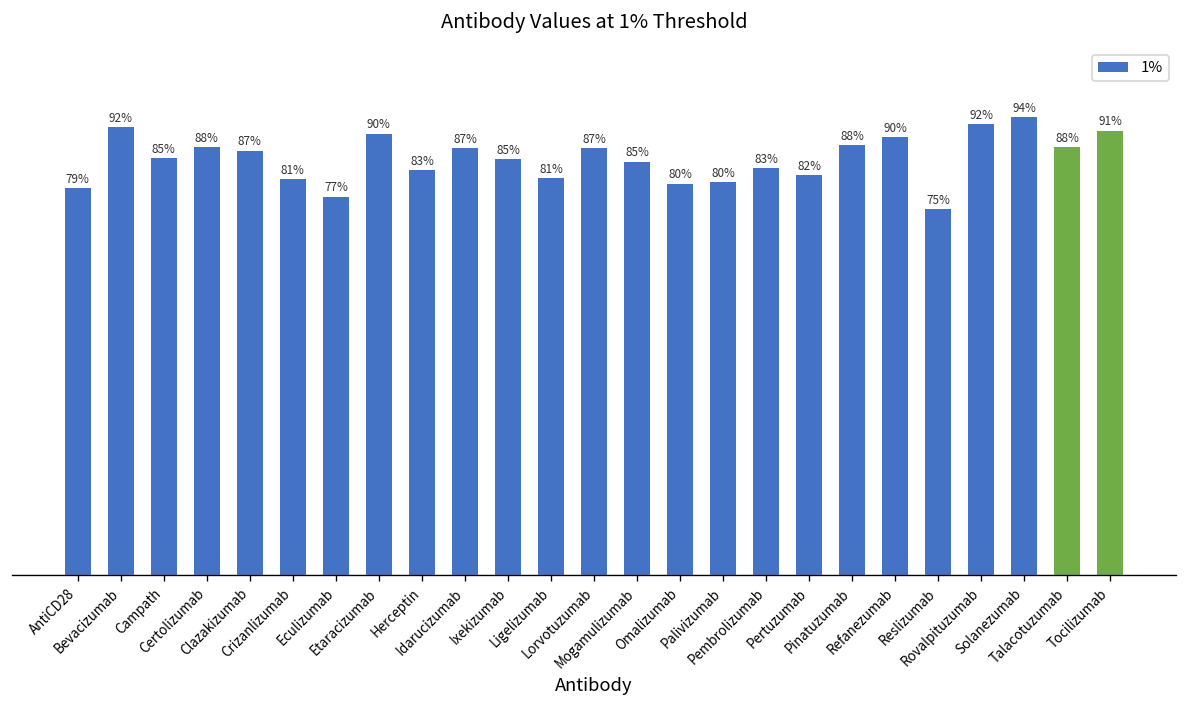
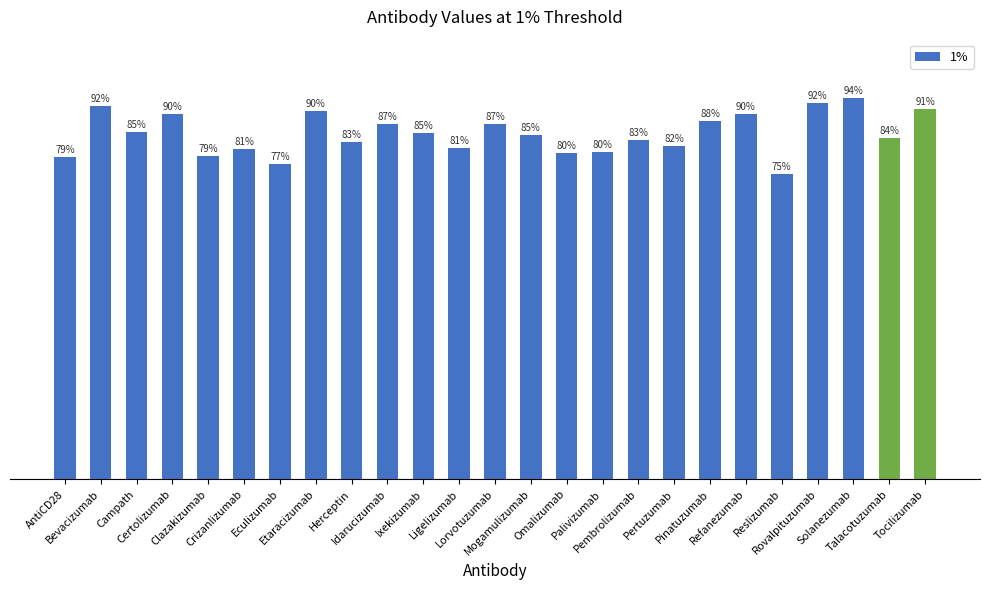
  {
    "AntiCD28": "79%",
    "Bevacizumab": "92%",
    "Campath": "85%",
-   "Certolizumab": "88%",
-   "Clazakizumab": "87%",
+   "Certolizumab": "90%",
+   "Clazakizumab": "79%",
    "Crizanlizumab": "81%",
    "Eculizumab": "77%",
    "Etaracizumab": "90%",
    "Herceptin": "83%",
    "Idarucizumab": "87%",
    "Ixekizumab": "85%",
    "Ligelizumab": "81%",
    "Lorvotuzumab": "87%",
    "Mogamulizumab": "85%",
    "Omalizumab": "80%",
    "Palivizumab": "80%",
    "Pembrolizumab": "83%",
    "Pertuzumab": "82%",
    "Pinatuzumab": "88%",
    "Refanezumab": "90%",
    "Reslizumab": "75%",
    "Rovalpituzumab": "92%",
    "Solanezumab": "94%",
-   "Talacotuzumab": "88%",
+   "Talacotuzumab": "84%",
    "Tocilizumab": "91%"
  }
